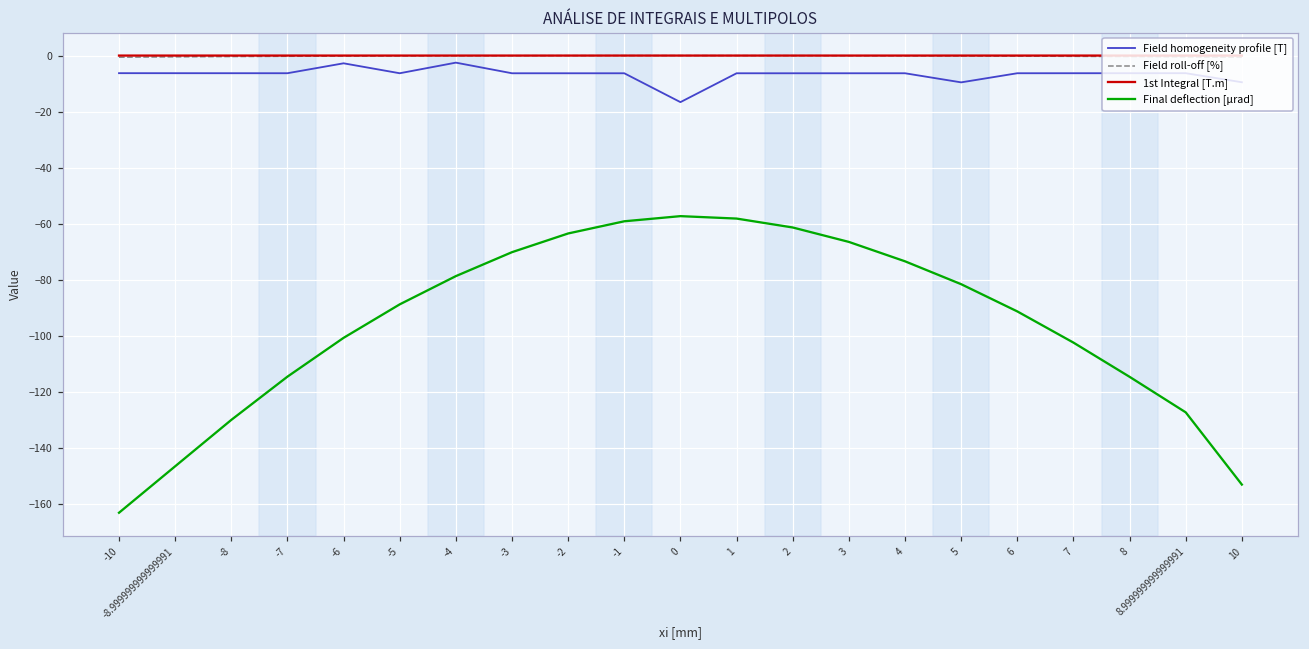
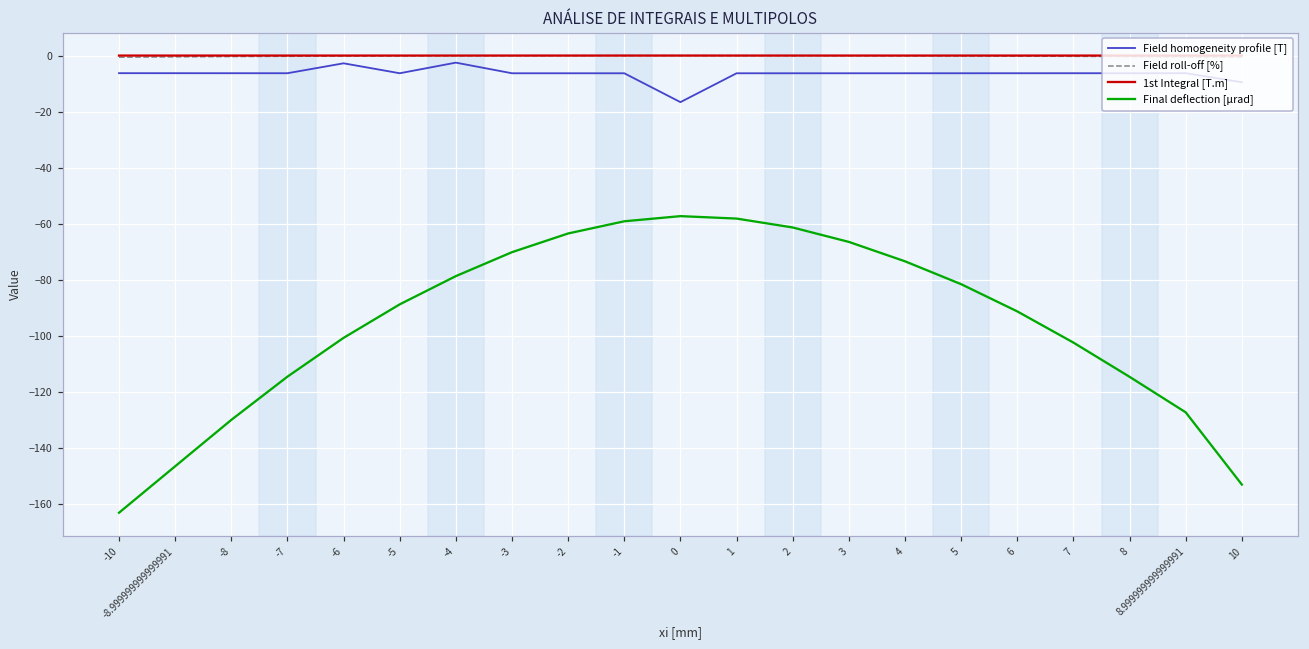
  {
    "Field homogeneity profile [T]": {
      "-10": -6,
      "-8.999999999999991": -6,
      "-8": -6,
      "-7": -6,
      "-6": -3,
      "-5": -6,
      "-4": -3,
      "-3": -6,
      "-2": -6,
      "-1": -6,
      "0": -17,
      "1": -6,
      "2": -6,
      "3": -6,
      "4": -6,
-     "5": -10,
+     "5": -6,
      "6": -6,
      "7": -6
    },
    "Final deflection [μrad]": {
      "-10": -163,
      "-8.999999999999991": -147,
      "-8": -130,
      "-7": -115,
      "-6": -101,
      "-5": -89,
      "-4": -79,
      "-3": -70,
      "-2": -64,
      "-1": -59,
      "0": -57,
      "1": -58,
      "2": -61,
      "3": -67,
      "4": -73,
      "5": -82,
      "6": -91,
      "7": -102,
      "8": -115,
      "8.999999999999991": -127,
      "10": -153
    }
  }
